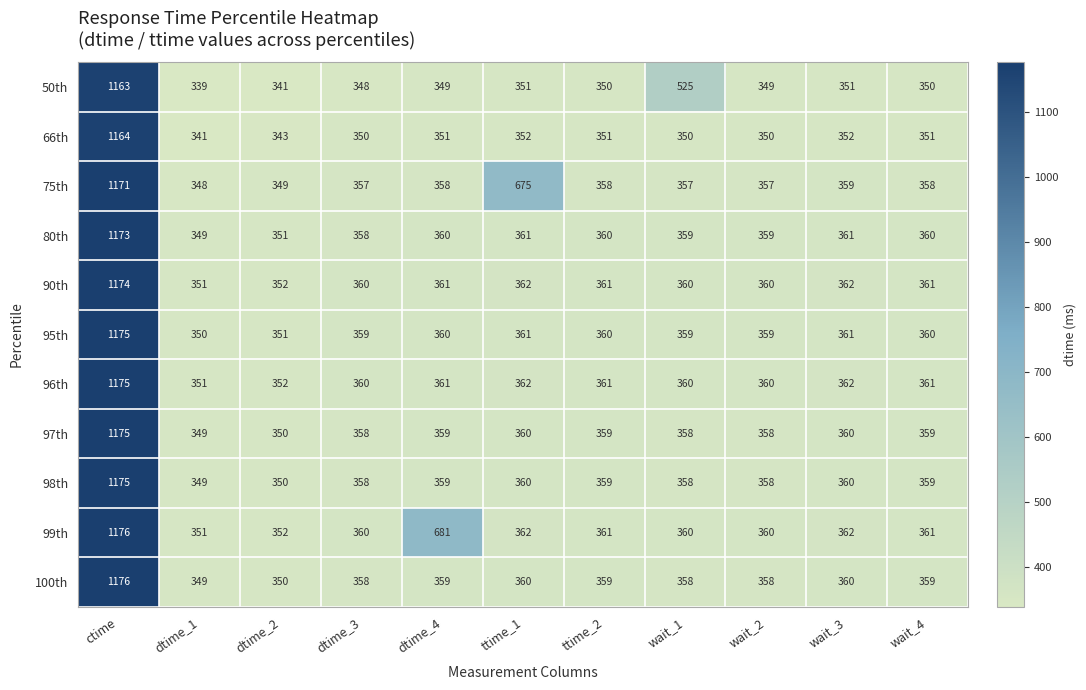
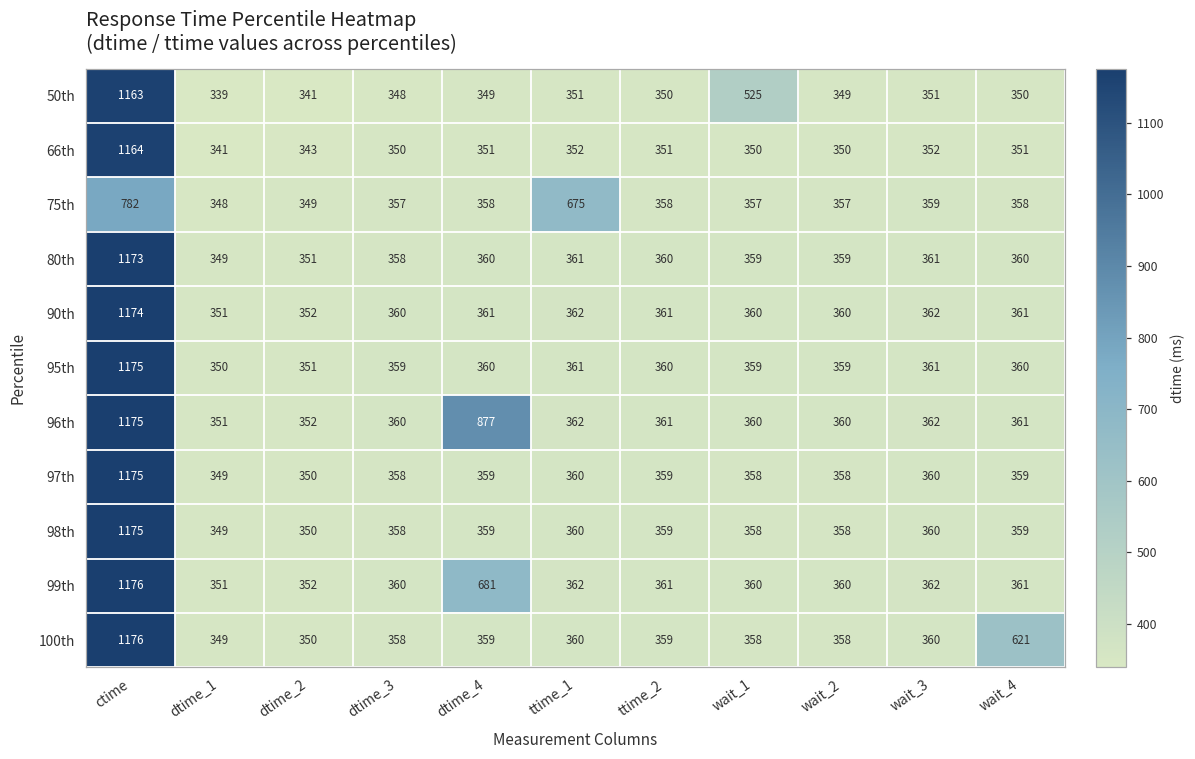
  {
    "50th": {
      "ctime": 1163,
      "dtime_1": 339,
      "dtime_2": 341,
      "dtime_3": 348,
      "dtime_4": 349,
      "ttime_1": 351,
      "ttime_2": 350,
      "wait_1": 525,
      "wait_2": 349,
      "wait_3": 351,
      "wait_4": 350
    },
    "66th": {
      "ctime": 1164,
      "dtime_1": 341,
      "dtime_2": 343,
      "dtime_3": 350,
      "dtime_4": 351,
      "ttime_1": 352,
      "ttime_2": 351,
      "wait_1": 350,
      "wait_2": 350,
      "wait_3": 352,
      "wait_4": 351
    },
    "75th": {
-     "ctime": 1171,
+     "ctime": 782,
      "dtime_1": 348,
      "dtime_2": 349,
      "dtime_3": 357,
      "dtime_4": 358,
      "ttime_1": 675,
      "ttime_2": 358,
      "wait_1": 357,
      "wait_2": 357,
      "wait_3": 359,
      "wait_4": 358
    },
    "80th": {
      "ctime": 1173,
      "dtime_1": 349,
      "dtime_2": 351,
      "dtime_3": 358,
      "dtime_4": 360,
      "ttime_1": 361,
      "ttime_2": 360,
      "wait_1": 359,
      "wait_2": 359,
      "wait_3": 361,
      "wait_4": 360
    },
    "90th": {
      "ctime": 1174,
      "dtime_1": 351,
      "dtime_2": 352,
      "dtime_3": 360,
      "dtime_4": 361,
      "ttime_1": 362,
      "ttime_2": 361,
      "wait_1": 360,
      "wait_2": 360,
      "wait_3": 362,
      "wait_4": 361
    },
    "95th": {
      "ctime": 1175,
      "dtime_1": 350,
      "dtime_2": 351,
      "dtime_3": 359,
      "dtime_4": 360,
      "ttime_1": 361,
      "ttime_2": 360,
      "wait_1": 359,
      "wait_2": 359,
      "wait_3": 361,
      "wait_4": 360
    },
    "96th": {
      "ctime": 1175,
      "dtime_1": 351,
      "dtime_2": 352,
      "dtime_3": 360,
-     "dtime_4": 361,
+     "dtime_4": 877,
      "ttime_1": 362,
      "ttime_2": 361,
      "wait_1": 360,
      "wait_2": 360,
      "wait_3": 362,
      "wait_4": 361
    },
    "97th": {
      "ctime": 1175,
      "dtime_1": 349,
      "dtime_2": 350,
      "dtime_3": 358,
      "dtime_4": 359,
      "ttime_1": 360,
      "ttime_2": 359,
      "wait_1": 358,
      "wait_2": 358,
      "wait_3": 360,
      "wait_4": 359
    },
    "98th": {
      "ctime": 1175,
      "dtime_1": 349,
      "dtime_2": 350,
      "dtime_3": 358,
      "dtime_4": 359,
      "ttime_1": 360,
      "ttime_2": 359,
      "wait_1": 358,
      "wait_2": 358,
      "wait_3": 360,
      "wait_4": 359
    },
    "99th": {
      "ctime": 1176,
      "dtime_1": 351,
      "dtime_2": 352,
      "dtime_3": 360,
      "dtime_4": 681,
      "ttime_1": 362,
      "ttime_2": 361,
      "wait_1": 360,
      "wait_2": 360,
      "wait_3": 362,
      "wait_4": 361
    },
    "100th": {
      "ctime": 1176,
      "dtime_1": 349,
      "dtime_2": 350,
      "dtime_3": 358,
      "dtime_4": 359,
      "ttime_1": 360,
      "ttime_2": 359,
      "wait_1": 358,
      "wait_2": 358,
      "wait_3": 360,
-     "wait_4": 359
+     "wait_4": 621
    }
  }
